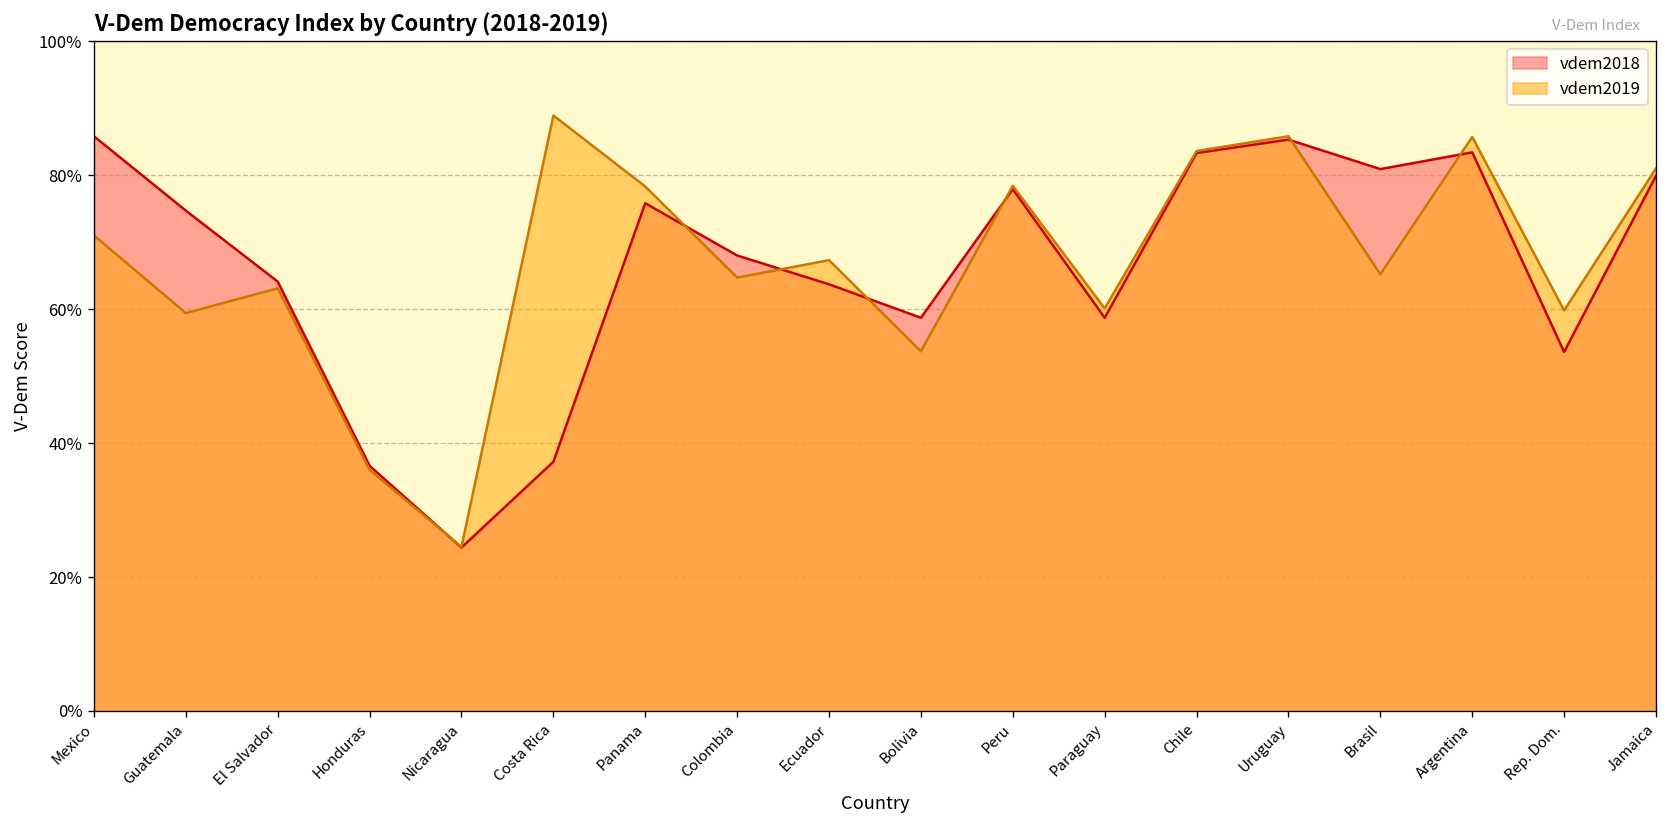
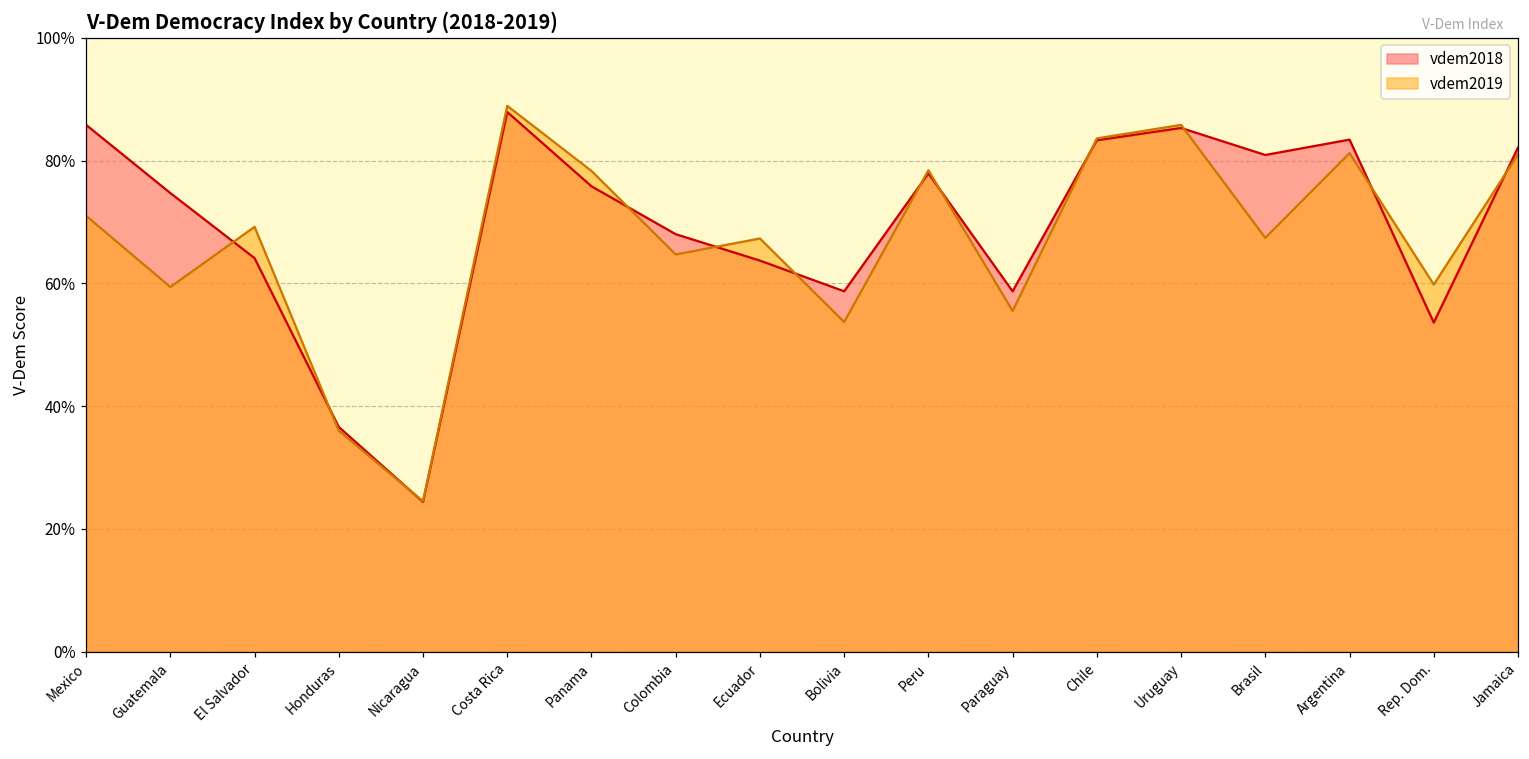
  {
    "vdem2018": {
      "Mexico": "86%",
      "Guatemala": "75%",
      "El Salvador": "64%",
      "Honduras": "37%",
-     "Costa Rica": "37%",
+     "Costa Rica": "88%",
      "Panama": "76%",
      "Colombia": "68%",
      "Ecuador": "64%",
      "Bolivia": "59%",
      "Peru": "78%",
      "Paraguay": "59%",
      "Uruguay": "85%",
      "Brasil": "81%",
      "Argentina": "83%",
      "Rep. Dom.": "54%",
-     "Jamaica": "80%"
+     "Jamaica": "82%"
    },
    "vdem2019": {
      "Mexico": "71%",
      "Guatemala": "59%",
-     "El Salvador": "63%",
+     "El Salvador": "69%",
      "Honduras": "36%",
      "Costa Rica": "89%",
      "Panama": "78%",
      "Colombia": "65%",
      "Ecuador": "67%",
      "Bolivia": "54%",
      "Peru": "78%",
-     "Paraguay": "60%",
+     "Paraguay": "56%",
      "Uruguay": "86%",
-     "Brasil": "65%",
-     "Argentina": "86%",
+     "Brasil": "67%",
+     "Argentina": "81%",
      "Rep. Dom.": "60%",
      "Jamaica": "81%"
    }
  }
